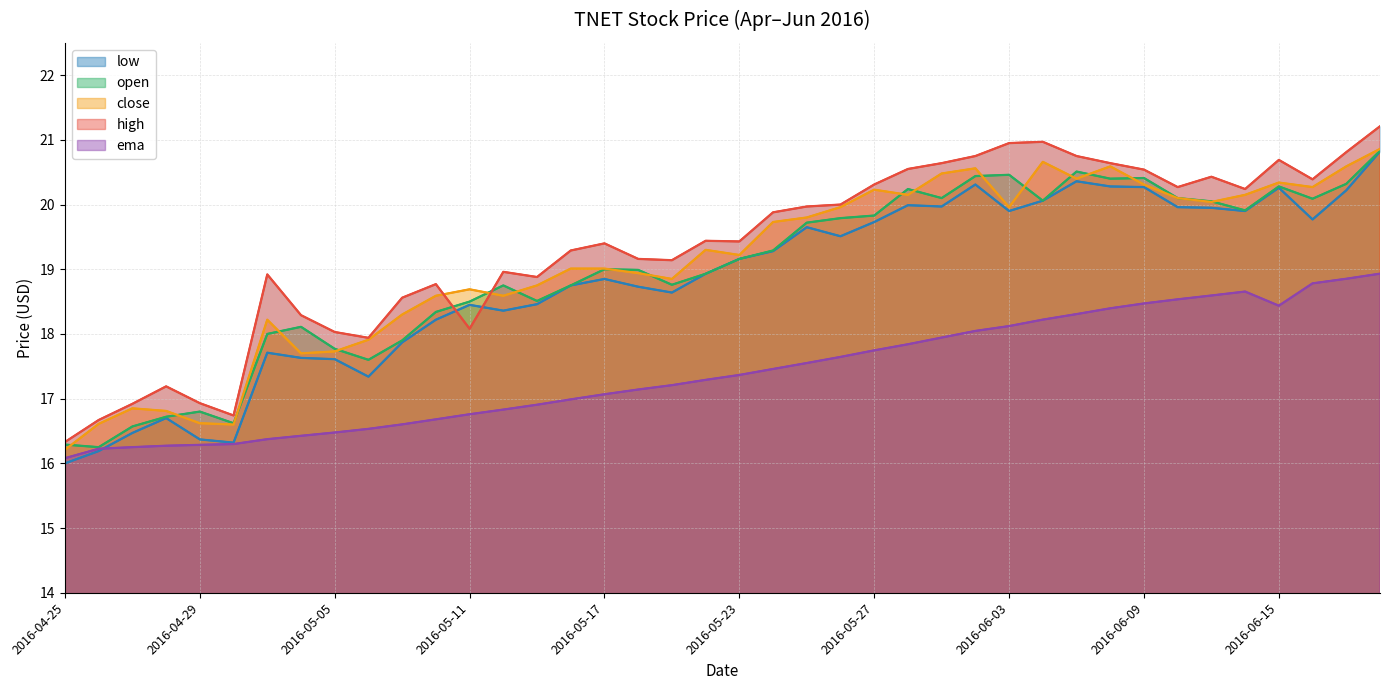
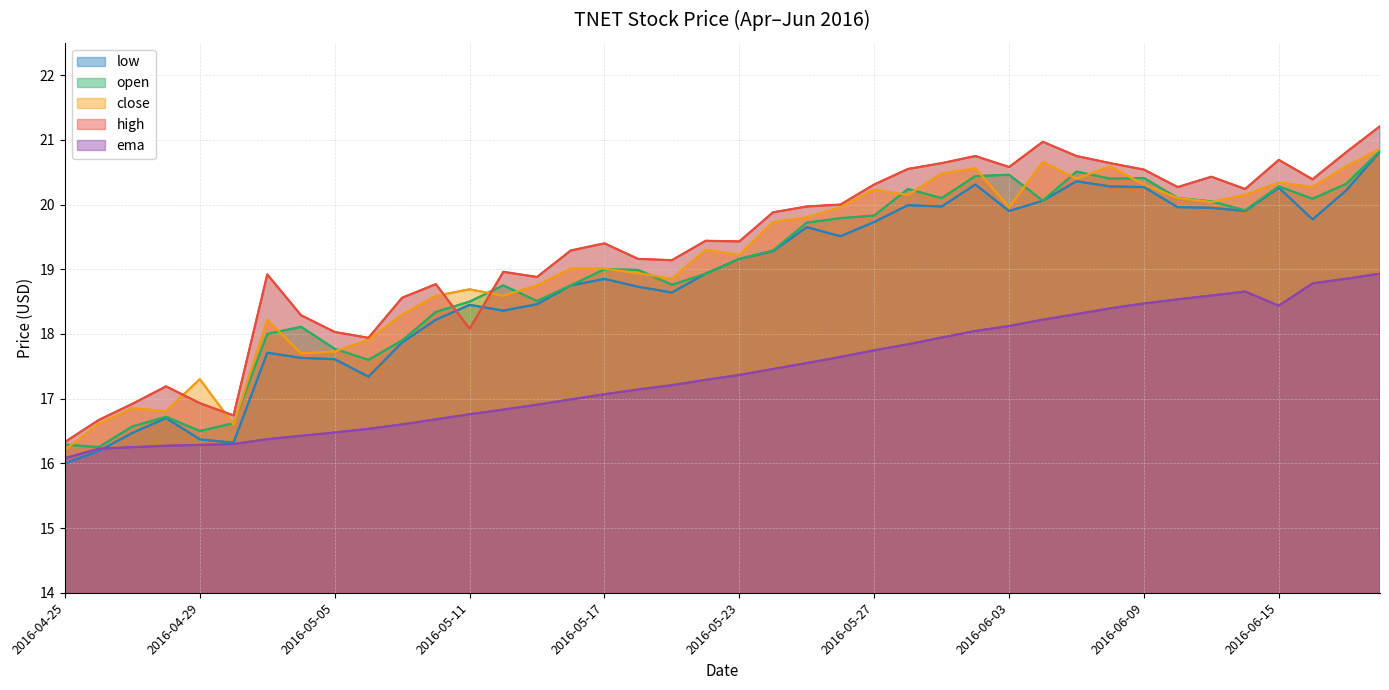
  {
    "open": {
      "2016-04-25": 16.3,
-     "2016-04-29": 16.8,
+     "2016-04-29": 16.5,
      "2016-05-05": 17.8,
      "2016-05-11": 18.5,
      "2016-05-27": 19.8,
      "2016-06-03": 20.5,
      "2016-06-09": 20.4
    },
    "close": {
      "2016-04-25": 16.2,
-     "2016-04-29": 16.6,
+     "2016-04-29": 17.3,
      "2016-05-05": 17.7,
      "2016-05-11": 18.7,
      "2016-05-23": 19.2,
      "2016-05-27": 20.2,
      "2016-06-03": 20.0,
      "2016-06-09": 20.3,
      "2016-06-15": 20.3
    },
    "high": {
      "2016-05-11": 18.1,
-     "2016-06-03": 21.0
+     "2016-06-03": 20.6
    },
    "ema": {
      "2016-04-25": 16.1,
      "2016-04-29": 16.3,
      "2016-05-05": 16.5,
      "2016-05-11": 16.8,
      "2016-05-17": 17.1,
      "2016-05-23": 17.4,
      "2016-05-27": 17.7,
      "2016-06-03": 18.1,
      "2016-06-09": 18.5,
      "2016-06-15": 18.4
    }
  }
